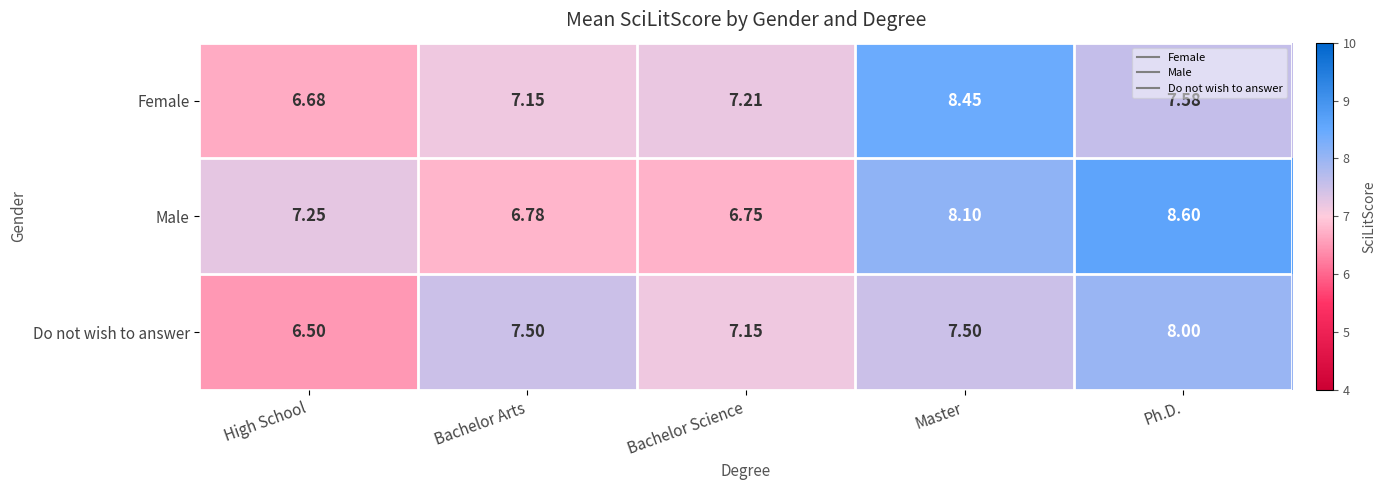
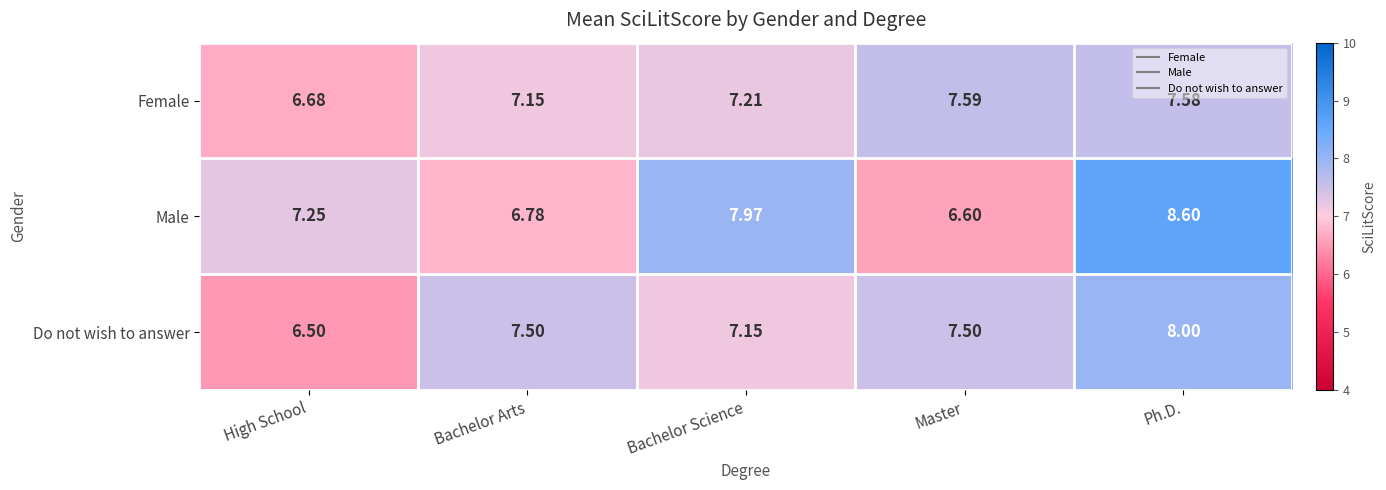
  {
    "Female": {
      "High School": 6.68,
      "Bachelor Arts": 7.15,
      "Bachelor Science": 7.21,
-     "Master": 8.45
+     "Master": 7.59
    },
    "Male": {
      "High School": 7.25,
      "Bachelor Arts": 6.78,
-     "Bachelor Science": 6.75,
-     "Master": 8.10,
+     "Bachelor Science": 7.97,
+     "Master": 6.60,
      "Ph.D.": 8.60
    },
    "Do not wish to answer": {
      "High School": 6.50,
      "Bachelor Arts": 7.50,
      "Bachelor Science": 7.15,
      "Master": 7.50,
      "Ph.D.": 8.00
    }
  }
